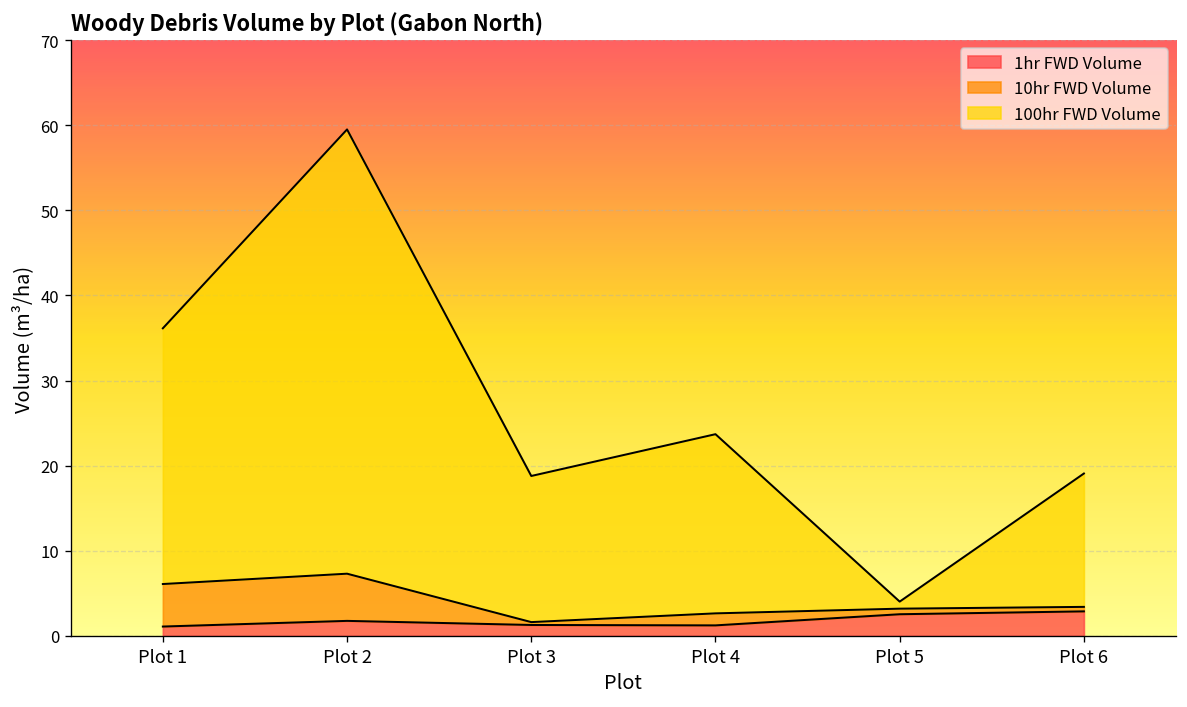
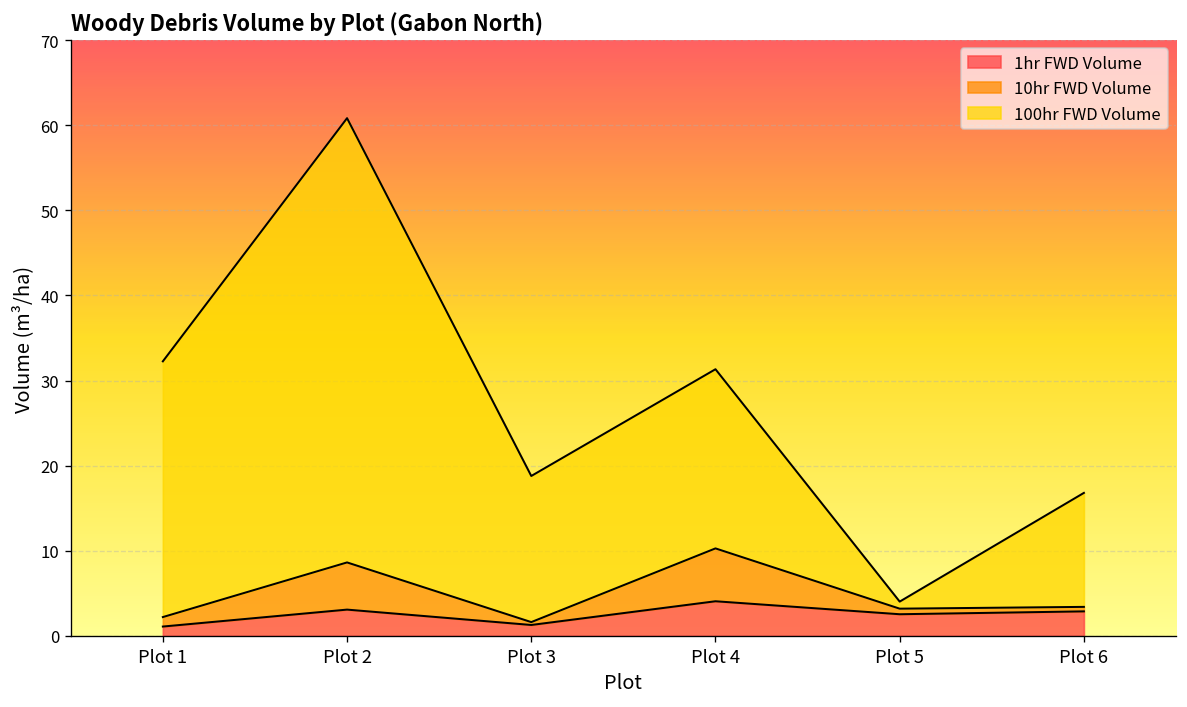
  {
    "1hr FWD Volume": {
      "Plot 1": 1,
-     "Plot 2": 2,
-     "Plot 4": 1,
+     "Plot 2": 3,
+     "Plot 4": 4,
      "Plot 5": 3,
      "Plot 6": 3
    },
    "10hr FWD Volume": {
-     "Plot 1": 5,
+     "Plot 1": 1,
      "Plot 2": 6,
-     "Plot 4": 1,
+     "Plot 4": 6,
      "Plot 5": 1,
      "Plot 6": 1
    },
    "100hr FWD Volume": {
      "Plot 1": 30,
      "Plot 2": 52,
      "Plot 3": 17,
      "Plot 4": 21,
      "Plot 5": 1,
-     "Plot 6": 16
+     "Plot 6": 13
    }
  }
